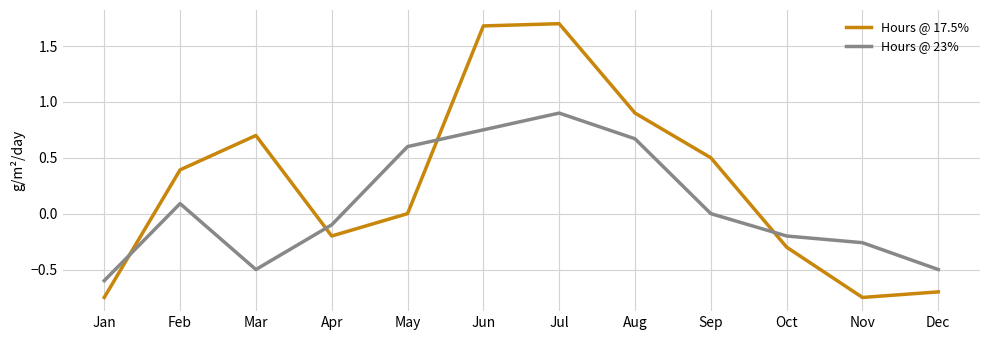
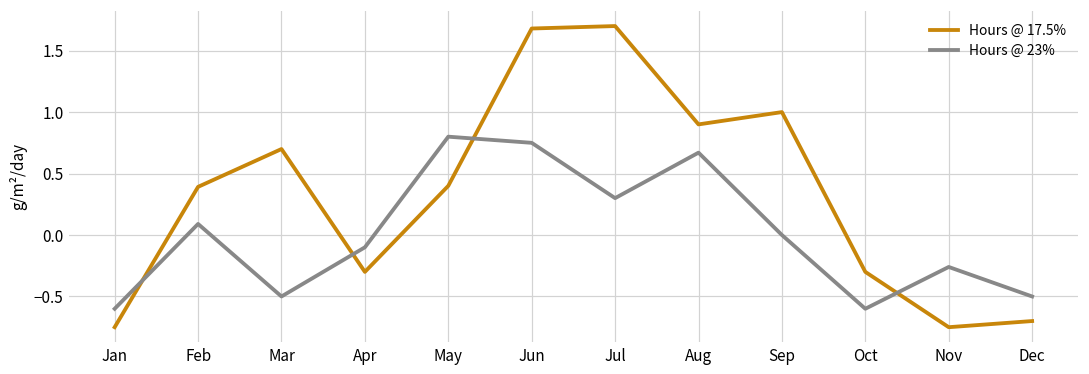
  {
    "Hours @ 17.5%": {
      "Jan": -0.75,
      "Feb": 0.4,
      "Mar": 0.7,
-     "Apr": -0.2,
-     "May": 0.0,
+     "Apr": -0.3,
+     "May": 0.4,
      "Jun": 1.7,
      "Jul": 1.7,
      "Aug": 0.9,
-     "Sep": 0.5,
+     "Sep": 1.0,
      "Oct": -0.3,
      "Nov": -0.75,
      "Dec": -0.7
    },
    "Hours @ 23%": {
      "Jan": -0.6,
      "Feb": 0.1,
      "Mar": -0.5,
      "Apr": -0.1,
-     "May": 0.6,
+     "May": 0.8,
      "Jun": 0.75,
-     "Jul": 0.9,
+     "Jul": 0.3,
      "Aug": 0.67,
      "Sep": 0.0,
-     "Oct": -0.2,
+     "Oct": -0.6,
      "Nov": -0.26,
      "Dec": -0.5
    }
  }
